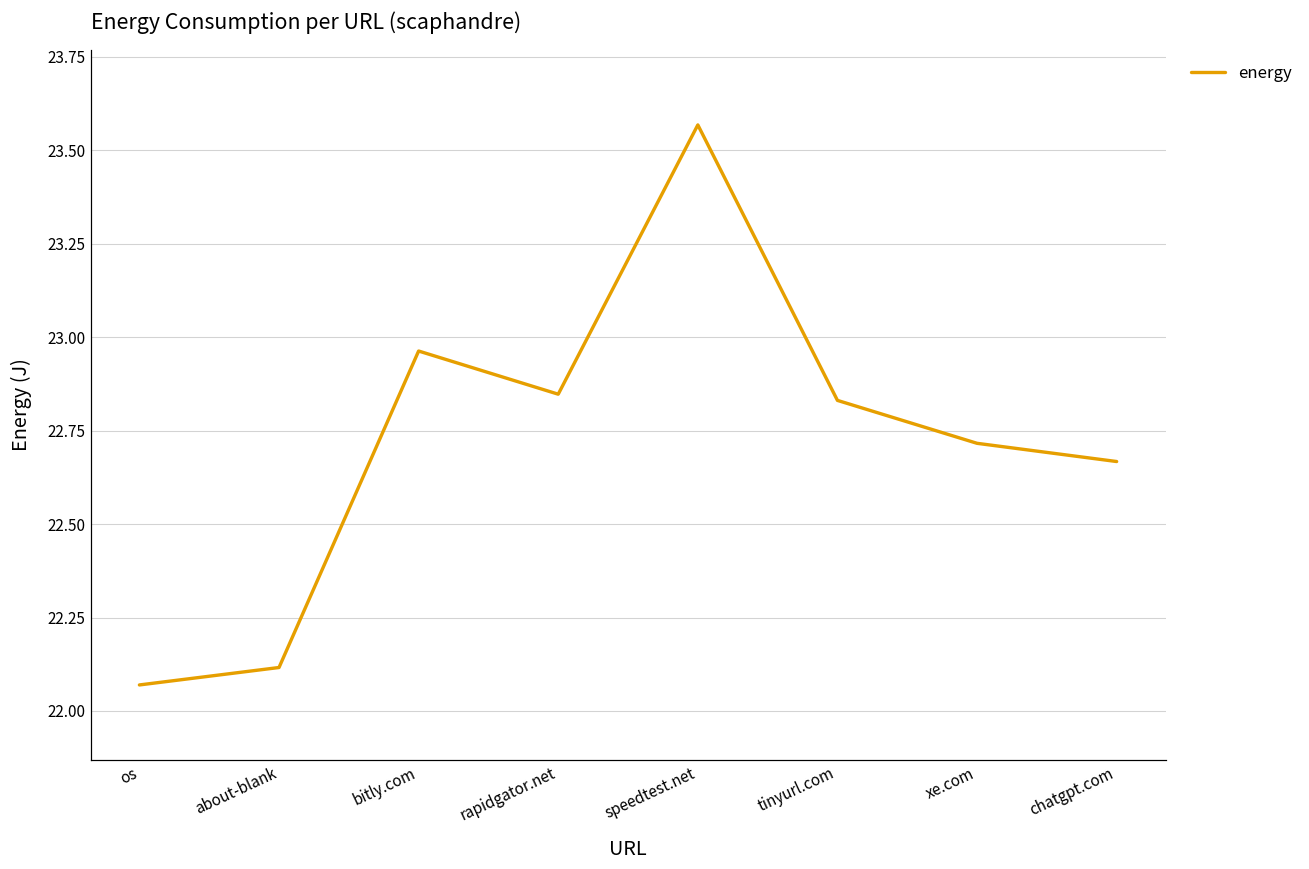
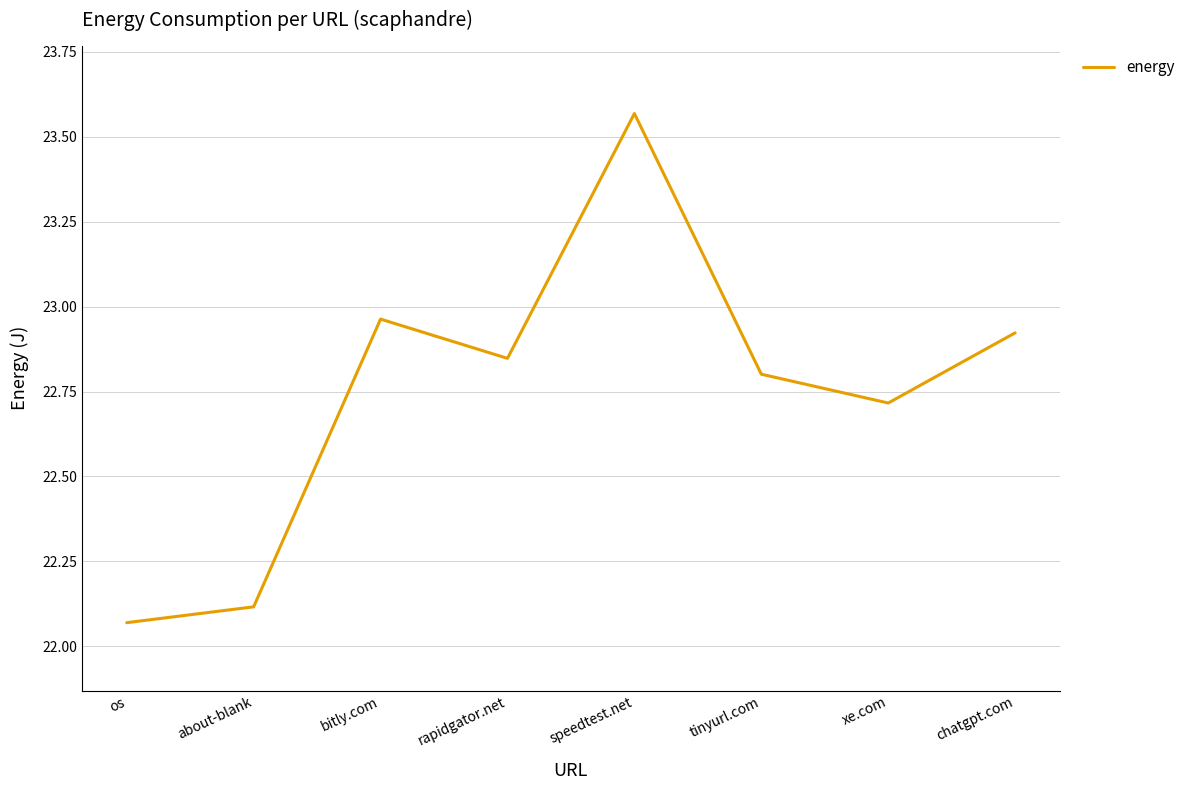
  {
    "os": 22.07,
    "about-blank": 22.12,
    "bitly.com": 22.96,
    "rapidgator.net": 22.85,
    "speedtest.net": 23.57,
-   "tinyurl.com": 22.83,
+   "tinyurl.com": 22.80,
    "xe.com": 22.72,
-   "chatgpt.com": 22.67
+   "chatgpt.com": 22.92
  }
